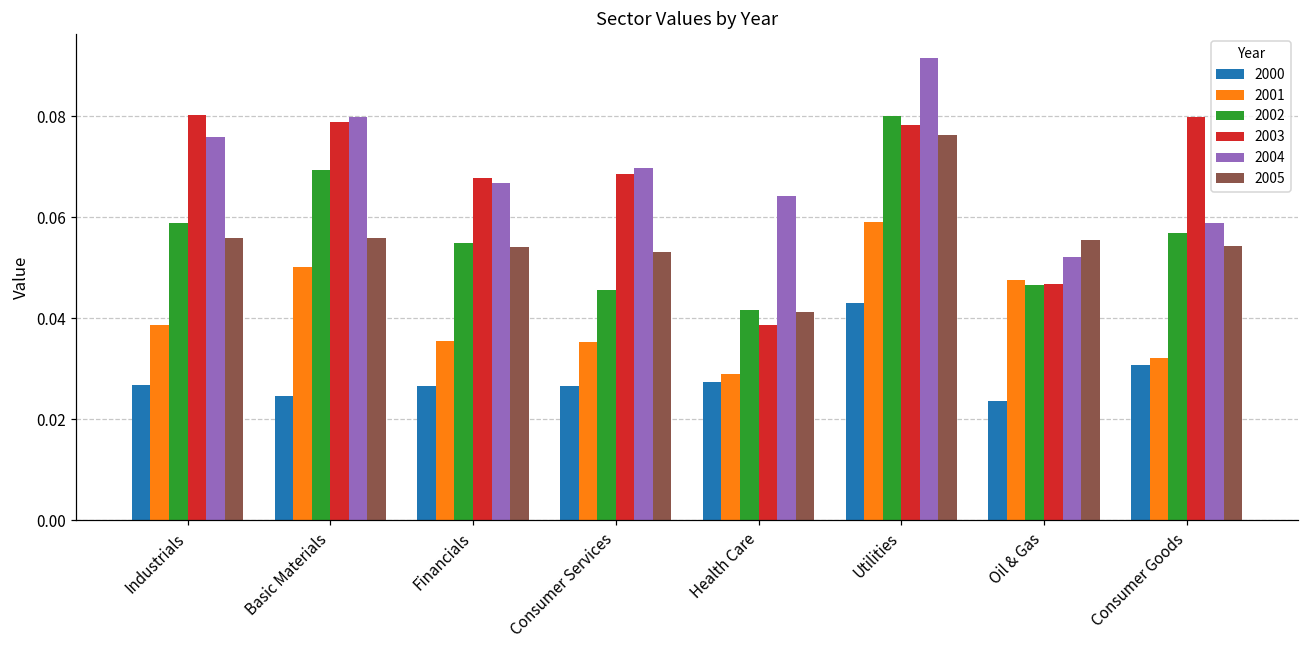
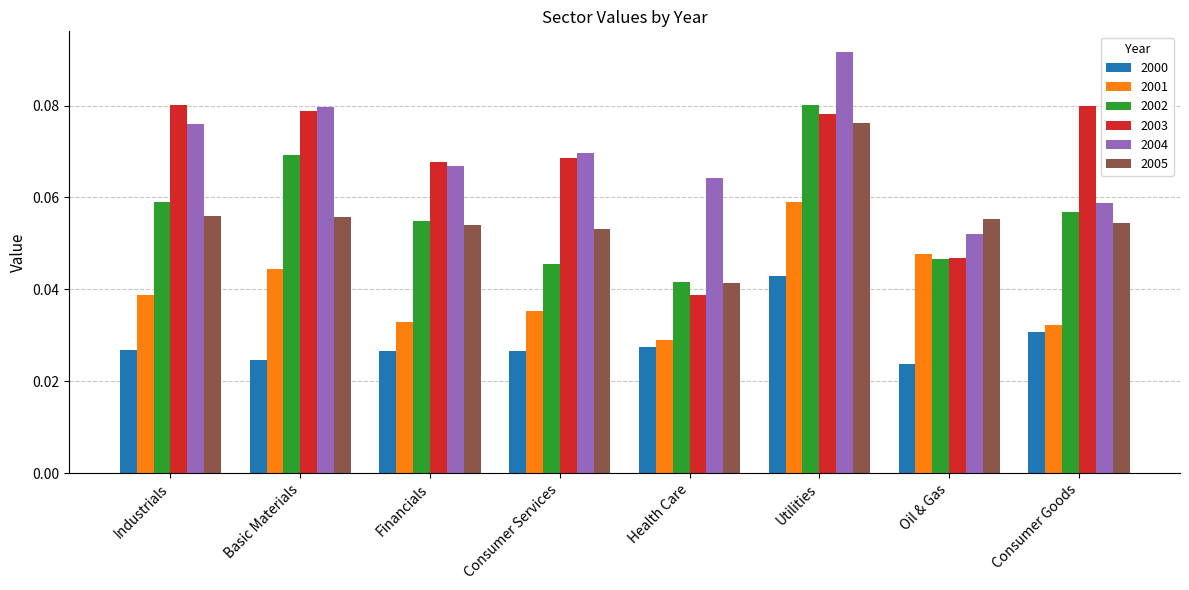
  {
    "2000": {
      "Industrials": 0.027,
      "Basic Materials": 0.025,
      "Financials": 0.027,
      "Consumer Services": 0.027,
      "Health Care": 0.027,
      "Utilities": 0.043,
      "Oil & Gas": 0.024,
      "Consumer Goods": 0.031
    },
    "2001": {
      "Industrials": 0.039,
-     "Basic Materials": 0.050,
-     "Financials": 0.035,
+     "Basic Materials": 0.045,
+     "Financials": 0.033,
      "Consumer Services": 0.035,
      "Health Care": 0.029,
      "Utilities": 0.059,
      "Oil & Gas": 0.048,
      "Consumer Goods": 0.032
    },
    "2002": {
      "Industrials": 0.059,
      "Basic Materials": 0.069,
      "Financials": 0.055,
      "Consumer Services": 0.046,
      "Health Care": 0.042,
      "Utilities": 0.080,
      "Oil & Gas": 0.047,
      "Consumer Goods": 0.057
    },
    "2003": {
      "Industrials": 0.080,
      "Basic Materials": 0.079,
      "Financials": 0.068,
      "Consumer Services": 0.069,
      "Health Care": 0.039,
      "Utilities": 0.078,
      "Oil & Gas": 0.047,
      "Consumer Goods": 0.080
    },
    "2004": {
      "Industrials": 0.076,
      "Basic Materials": 0.080,
      "Financials": 0.067,
      "Consumer Services": 0.070,
      "Health Care": 0.064,
      "Utilities": 0.092,
      "Oil & Gas": 0.052,
      "Consumer Goods": 0.059
    },
    "2005": {
      "Industrials": 0.056,
      "Basic Materials": 0.056,
      "Financials": 0.054,
      "Consumer Services": 0.053,
      "Health Care": 0.041,
      "Utilities": 0.076,
      "Oil & Gas": 0.055,
      "Consumer Goods": 0.054
    }
  }
